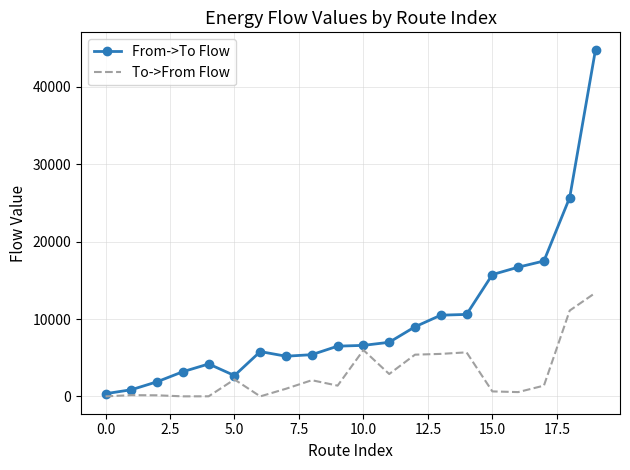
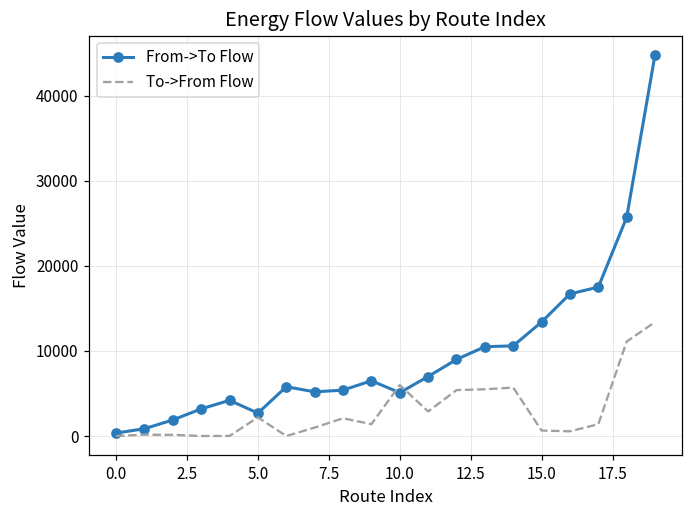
  {
    "From->To Flow": {
      "0.0": 0,
      "5.0": 3000,
-     "10.0": 7000,
-     "15.0": 16000
+     "10.0": 5000,
+     "15.0": 13000
    },
    "To->From Flow": {
      "0.0": 0,
      "5.0": 2000,
      "10.0": 6000,
      "15.0": 1000
    }
  }
